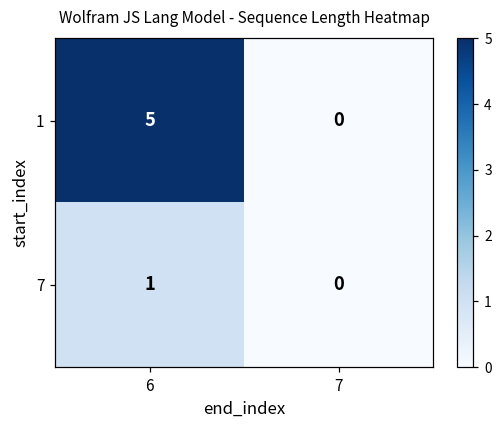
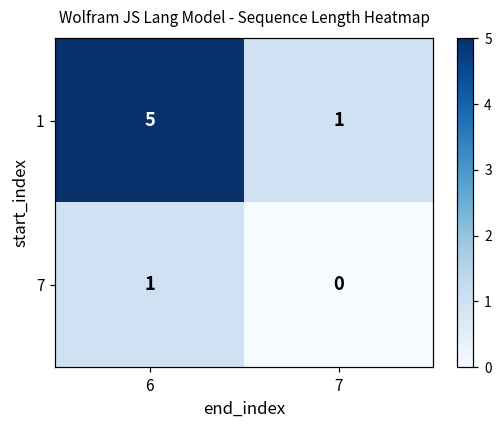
  {
    "1": {
      "6": 5,
-     "7": 0
+     "7": 1
    },
    "7": {
      "6": 1,
      "7": 0
    }
  }
